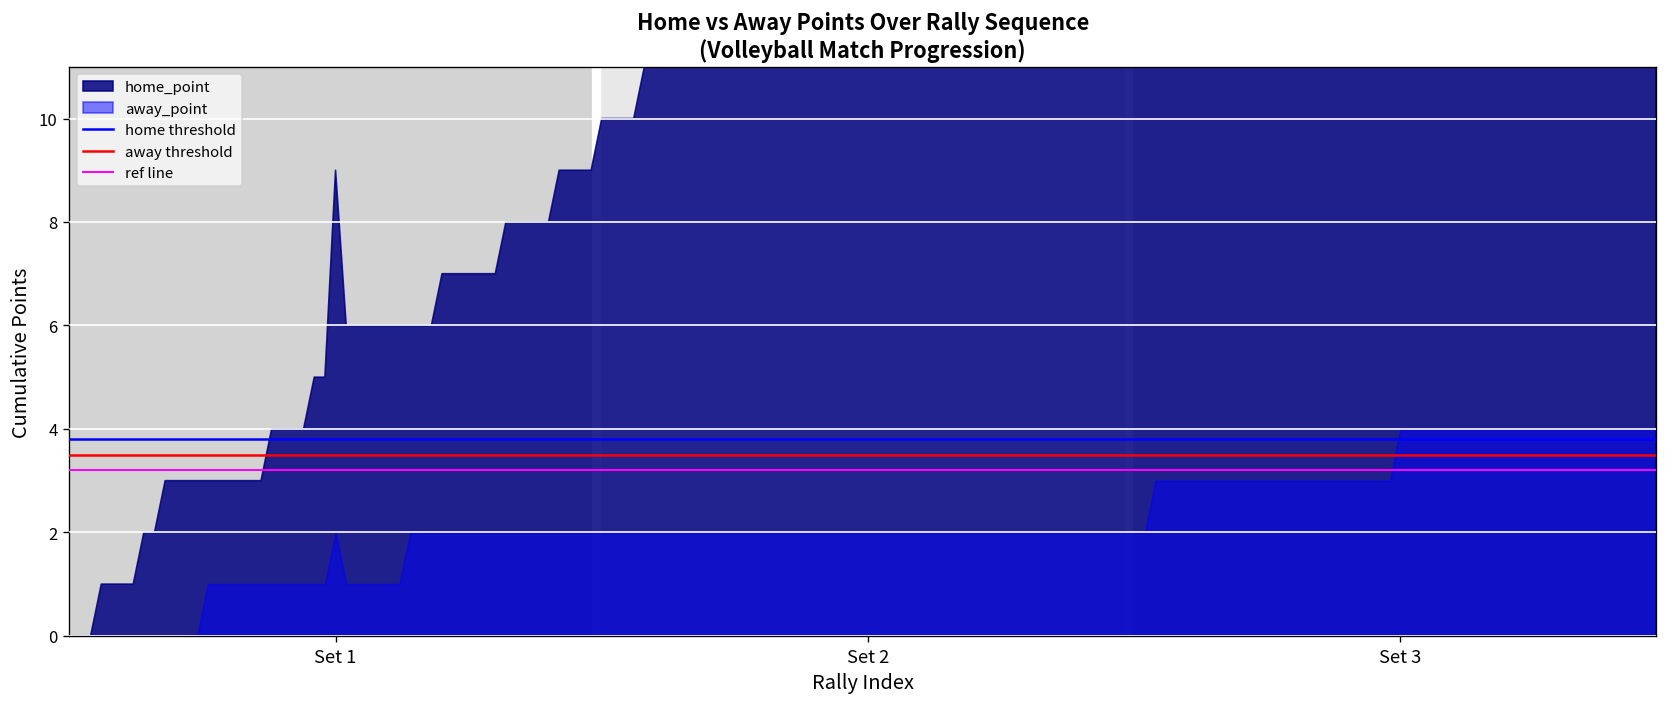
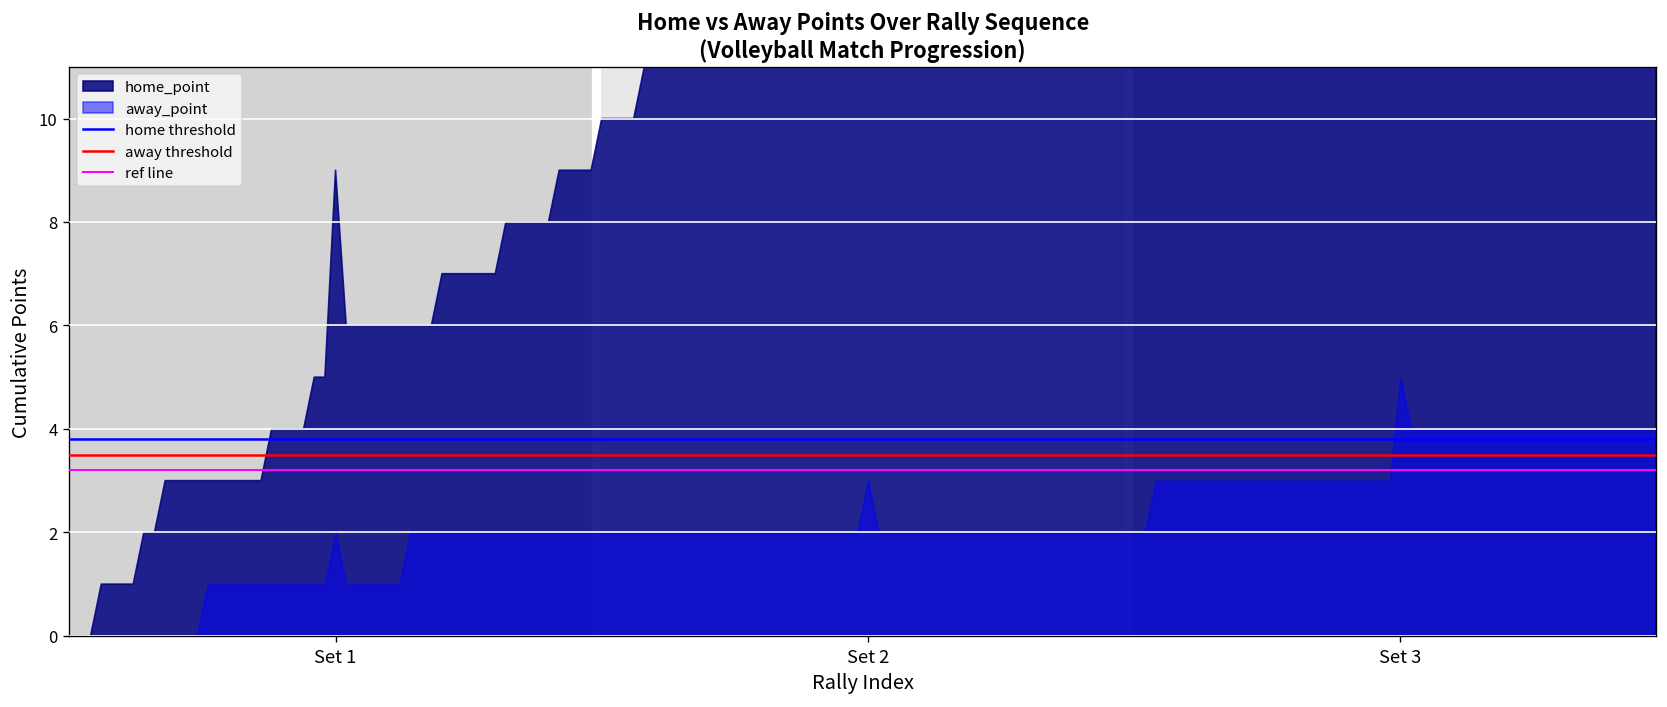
  {
    "home_point": {
      "Set 1": 9
    },
    "away_point": {
      "Set 1": 2,
-     "Set 2": 2,
-     "Set 3": 4
+     "Set 2": 3,
+     "Set 3": 5
    }
  }
